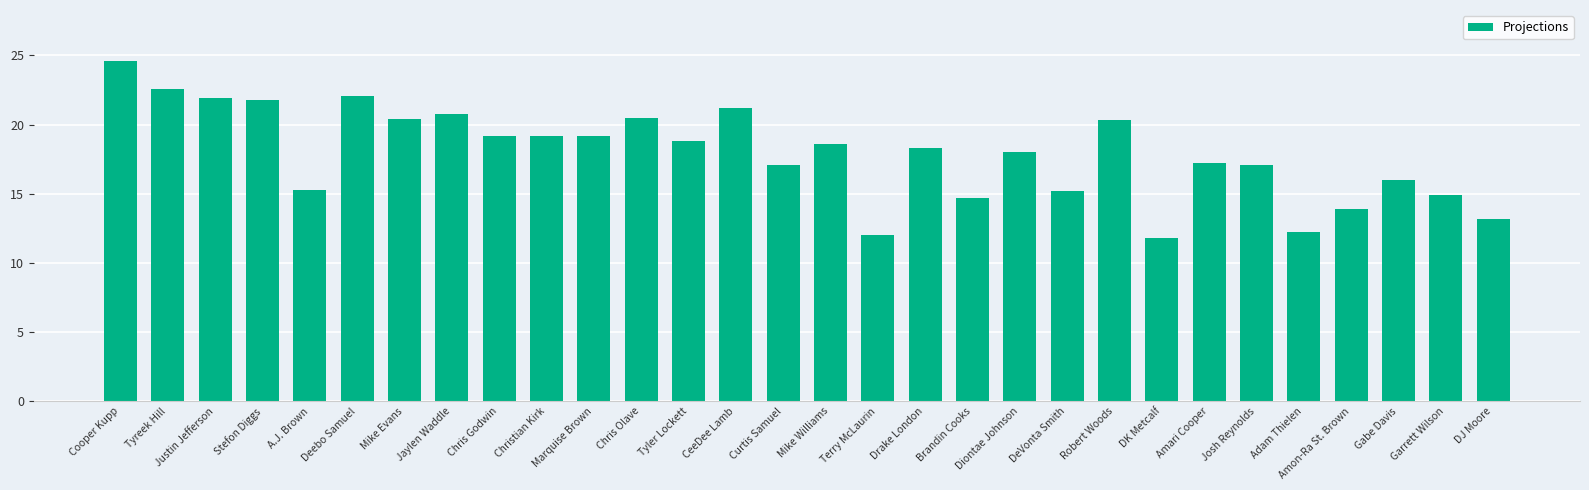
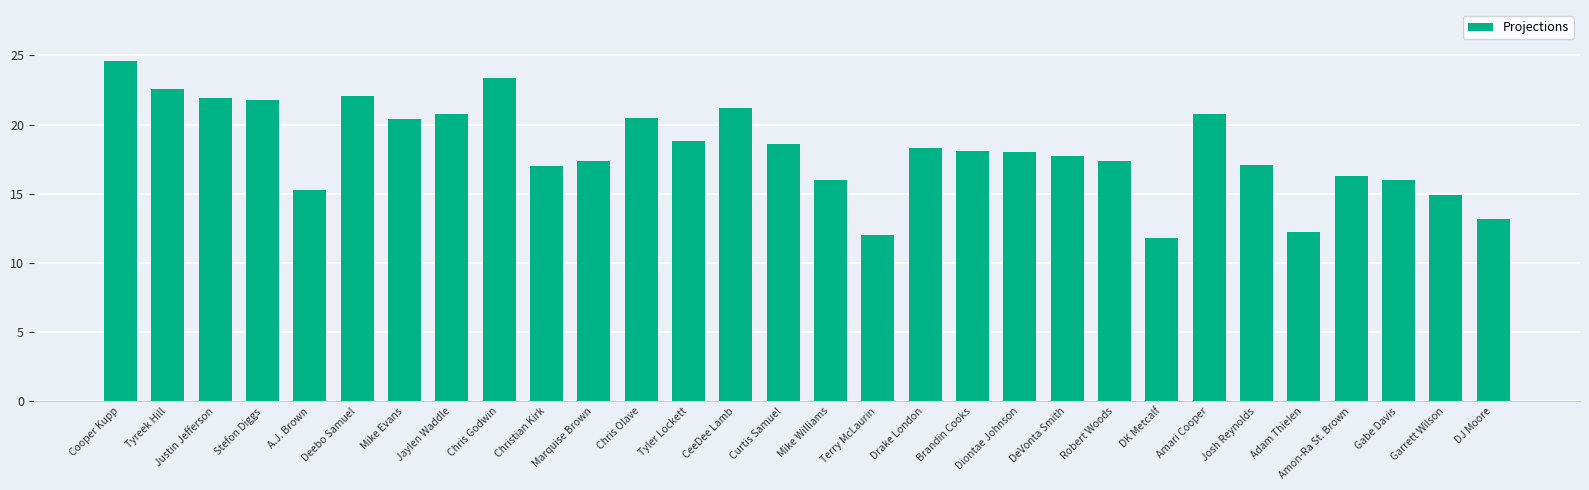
  {
    "Cooper Kupp": 24.6,
    "Tyreek Hill": 22.6,
    "Justin Jefferson": 21.9,
    "Stefon Diggs": 21.8,
    "A.J. Brown": 15.3,
    "Deebo Samuel": 22.1,
    "Mike Evans": 20.4,
    "Jaylen Waddle": 20.8,
-   "Chris Godwin": 19.2,
-   "Christian Kirk": 19.2,
-   "Marquise Brown": 19.2,
+   "Chris Godwin": 23.4,
+   "Christian Kirk": 17.0,
+   "Marquise Brown": 17.4,
    "Chris Olave": 20.5,
    "Tyler Lockett": 18.8,
    "CeeDee Lamb": 21.2,
-   "Curtis Samuel": 17.1,
-   "Mike Williams": 18.6,
+   "Curtis Samuel": 18.6,
+   "Mike Williams": 16.0,
    "Terry McLaurin": 12.0,
    "Drake London": 18.3,
-   "Brandin Cooks": 14.7,
+   "Brandin Cooks": 18.1,
    "Diontae Johnson": 18.0,
-   "DeVonta Smith": 15.2,
-   "Robert Woods": 20.3,
+   "DeVonta Smith": 17.7,
+   "Robert Woods": 17.4,
    "DK Metcalf": 11.8,
-   "Amari Cooper": 17.2,
+   "Amari Cooper": 20.8,
    "Josh Reynolds": 17.1,
    "Adam Thielen": 12.2,
-   "Amon-Ra St. Brown": 13.9,
+   "Amon-Ra St. Brown": 16.3,
    "Gabe Davis": 16.0,
    "Garrett Wilson": 14.9,
    "DJ Moore": 13.2
  }
